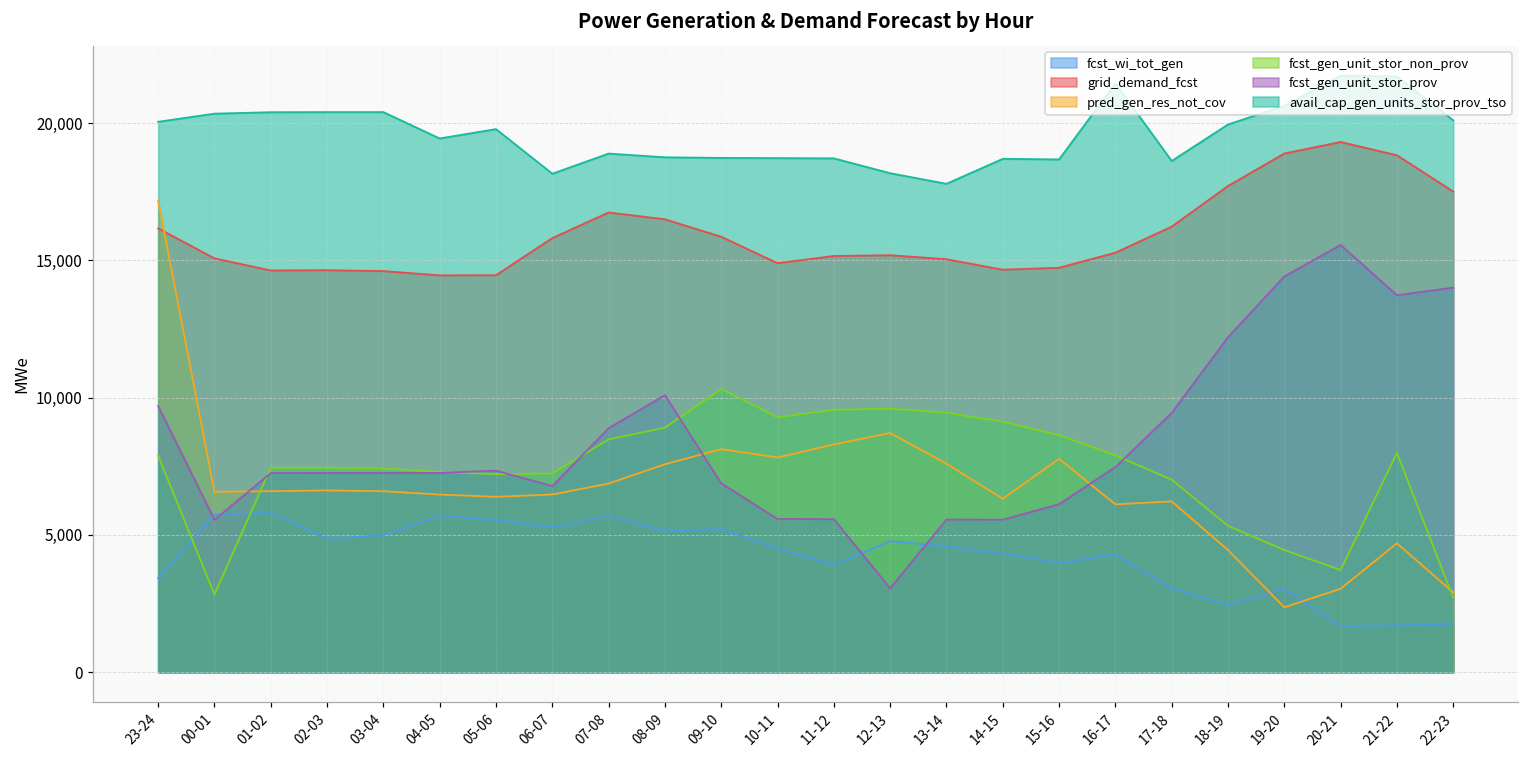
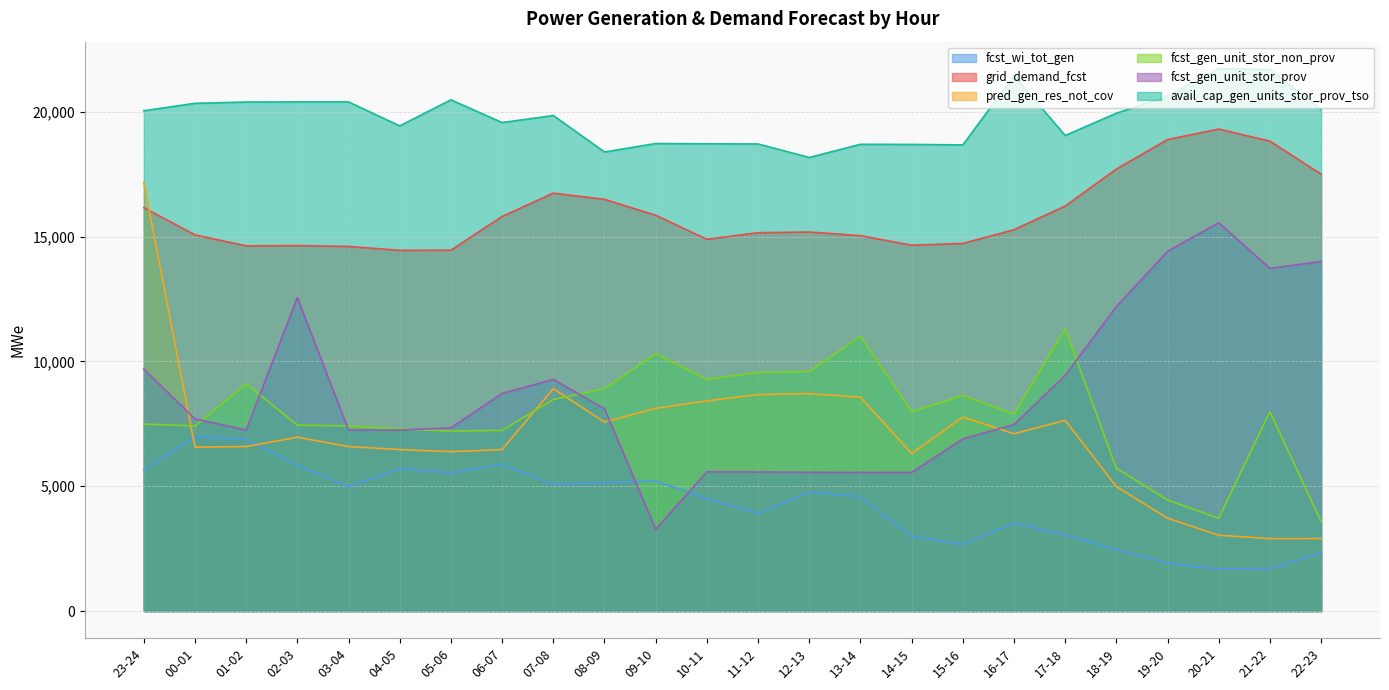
  {
    "fcst_wi_tot_gen": {
-     "23-24": "3,400",
-     "00-01": "5,700",
-     "01-02": "5,800",
-     "02-03": "4,900",
+     "23-24": "5,700",
+     "00-01": "7,000",
+     "01-02": "6,900",
+     "02-03": "5,800",
      "03-04": "5,000",
      "04-05": "5,700",
      "05-06": "5,500",
-     "06-07": "5,300",
-     "07-08": "5,700",
+     "06-07": "5,900",
+     "07-08": "5,100",
      "08-09": "5,200",
      "09-10": "5,200",
      "10-11": "4,500",
      "11-12": "3,900",
      "12-13": "4,800",
      "13-14": "4,600",
-     "14-15": "4,300",
-     "15-16": "4,000",
-     "16-17": "4,300",
+     "14-15": "3,000",
+     "15-16": "2,700",
+     "16-17": "3,500",
      "17-18": "3,000",
      "18-19": "2,500",
-     "19-20": "3,000",
+     "19-20": "1,900",
      "20-21": "1,700",
      "21-22": "1,700",
-     "22-23": "1,800"
+     "22-23": "2,300"
    },
    "grid_demand_fcst": {
      "23-24": "16,200",
      "00-01": "15,100",
      "01-02": "14,600",
      "02-03": "14,600",
      "03-04": "14,600",
      "04-05": "14,500",
      "05-06": "14,500",
      "06-07": "15,800",
      "07-08": "16,700",
      "08-09": "16,500",
      "09-10": "15,900",
      "10-11": "14,900",
      "11-12": "15,200",
      "12-13": "15,200",
      "13-14": "15,000",
      "14-15": "14,700",
      "15-16": "14,700",
      "16-17": "15,300",
      "17-18": "16,200",
      "18-19": "17,700",
      "19-20": "18,900",
      "20-21": "19,300",
      "21-22": "18,800",
      "22-23": "17,500"
    },
    "pred_gen_res_not_cov": {
      "23-24": "17,200",
      "00-01": "6,600",
      "01-02": "6,600",
-     "02-03": "6,600",
+     "02-03": "7,000",
      "03-04": "6,600",
      "04-05": "6,500",
      "05-06": "6,400",
      "06-07": "6,500",
-     "07-08": "6,900",
+     "07-08": "8,900",
      "08-09": "7,600",
      "09-10": "8,100",
-     "10-11": "7,800",
-     "11-12": "8,300",
+     "10-11": "8,400",
+     "11-12": "8,700",
      "12-13": "8,700",
-     "13-14": "7,600",
+     "13-14": "8,600",
      "14-15": "6,300",
      "15-16": "7,800",
-     "16-17": "6,100",
-     "17-18": "6,200",
-     "18-19": "4,400",
-     "19-20": "2,400",
+     "16-17": "7,100",
+     "17-18": "7,600",
+     "18-19": "5,000",
+     "19-20": "3,700",
      "20-21": "3,000",
-     "21-22": "4,700",
+     "21-22": "2,900",
      "22-23": "2,900"
    },
    "fcst_gen_unit_stor_non_prov": {
-     "23-24": "7,900",
-     "00-01": "2,800",
-     "01-02": "7,400",
+     "23-24": "7,500",
+     "00-01": "7,400",
+     "01-02": "9,100",
      "02-03": "7,500",
      "03-04": "7,400",
      "05-06": "7,200",
      "06-07": "7,200",
      "07-08": "8,500",
      "08-09": "8,900",
      "09-10": "10,300",
      "10-11": "9,300",
      "11-12": "9,600",
      "12-13": "9,600",
-     "13-14": "9,500",
-     "14-15": "9,100",
+     "13-14": "11,000",
+     "14-15": "8,000",
      "15-16": "8,600",
      "16-17": "7,900",
-     "17-18": "7,000",
-     "18-19": "5,300",
+     "17-18": "11,300",
+     "18-19": "5,700",
      "19-20": "4,400",
      "20-21": "3,700",
      "21-22": "8,000",
-     "22-23": "2,700"
+     "22-23": "3,600"
    },
    "fcst_gen_unit_stor_prov": {
      "23-24": "9,700",
-     "00-01": "5,500",
+     "00-01": "7,700",
      "01-02": "7,300",
-     "02-03": "7,300",
+     "02-03": "12,600",
      "03-04": "7,300",
      "05-06": "7,300",
-     "06-07": "6,800",
-     "07-08": "8,900",
-     "08-09": "10,100",
-     "09-10": "6,900",
+     "06-07": "8,700",
+     "07-08": "9,300",
+     "08-09": "8,100",
+     "09-10": "3,300",
      "10-11": "5,600",
      "11-12": "5,600",
-     "12-13": "3,100",
+     "12-13": "5,600",
      "13-14": "5,600",
      "14-15": "5,600",
-     "15-16": "6,100",
+     "15-16": "6,900",
      "16-17": "7,500",
      "17-18": "9,400",
      "18-19": "12,200",
      "19-20": "14,400",
      "20-21": "15,600",
      "21-22": "13,700",
      "22-23": "14,000"
    },
    "avail_cap_gen_units_stor_prov_tso": {
      "23-24": "20,000",
      "00-01": "20,300",
      "01-02": "20,400",
      "02-03": "20,400",
      "03-04": "20,400",
      "04-05": "19,400",
-     "05-06": "19,800",
-     "06-07": "18,200",
-     "07-08": "18,900",
-     "08-09": "18,800",
+     "05-06": "20,500",
+     "06-07": "19,600",
+     "07-08": "19,900",
+     "08-09": "18,400",
      "09-10": "18,700",
      "10-11": "18,700",
      "11-12": "18,700",
      "12-13": "18,200",
-     "13-14": "17,800",
+     "13-14": "18,700",
      "14-15": "18,700",
      "15-16": "18,700",
-     "17-18": "18,600",
+     "17-18": "19,100",
      "18-19": "19,900",
      "22-23": "20,100"
    }
  }
